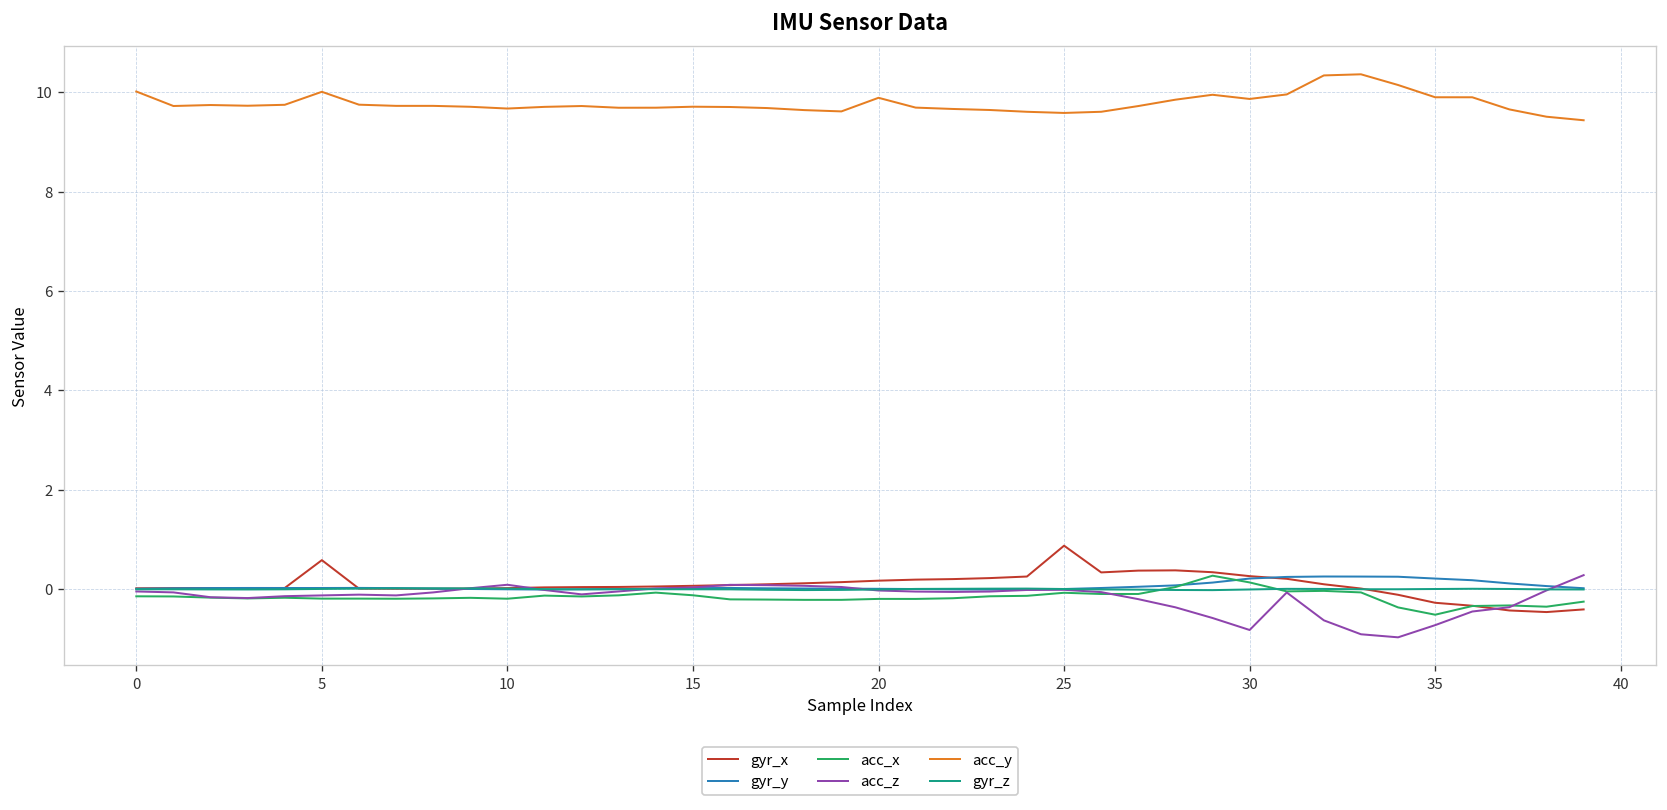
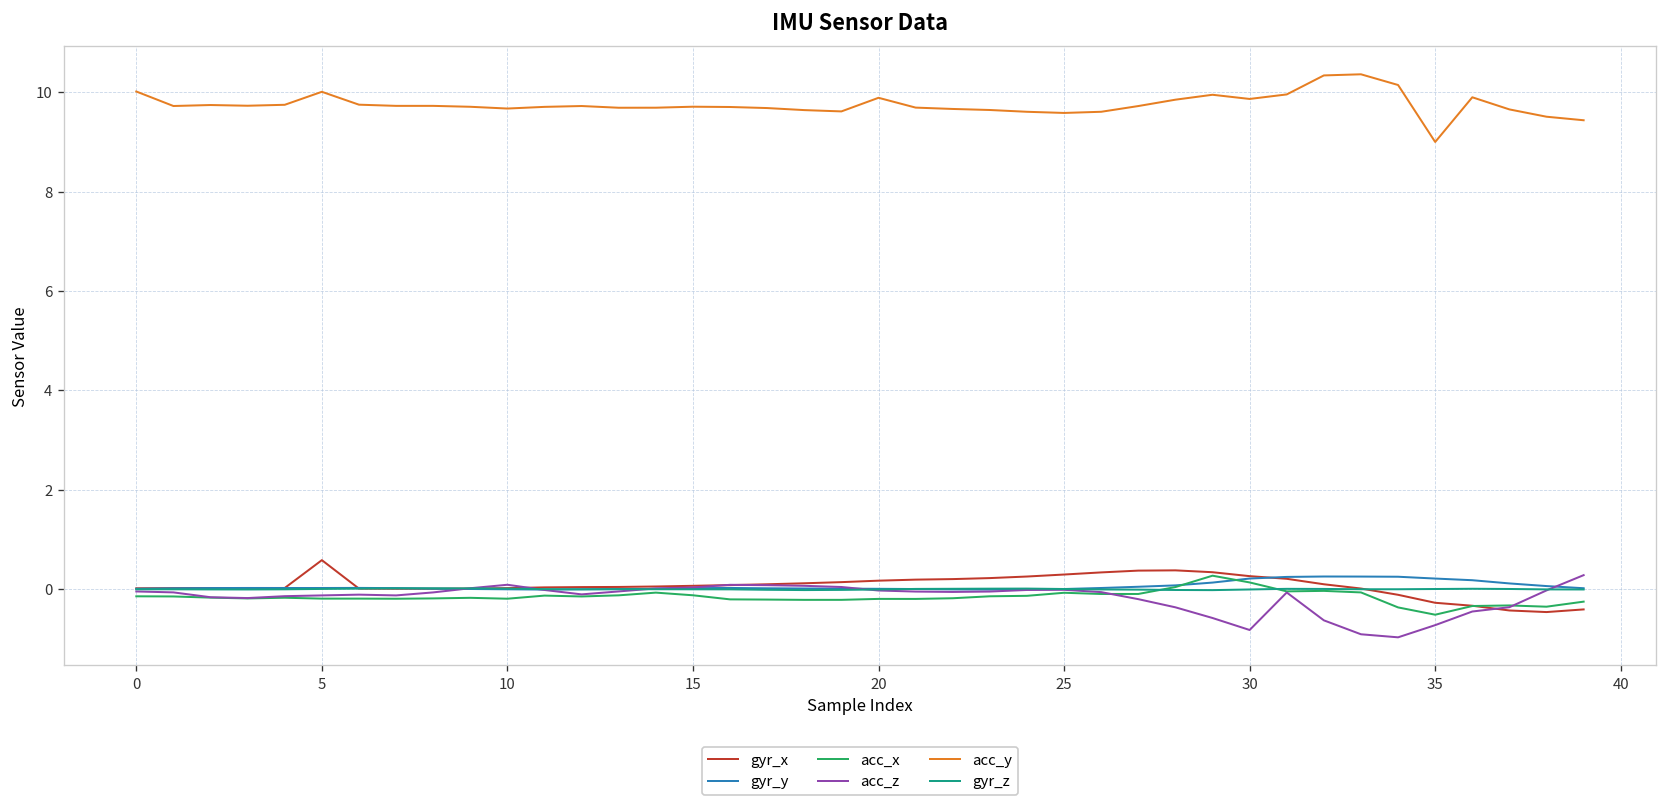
  {
    "gyr_x": {
      "5": 0.6,
      "20": 0.2,
-     "25": 0.9,
+     "25": 0.3,
      "35": -0.3
    },
    "gyr_y": {
      "35": 0.2
    },
    "acc_z": {
      "5": -0.1,
      "10": 0.1,
      "30": -0.8,
      "35": -0.7
    },
    "acc_y": {
      "0": 10.0,
      "5": 10.0,
      "10": 9.7,
      "15": 9.7,
      "20": 9.9,
      "25": 9.6,
      "30": 9.9,
-     "35": 9.9
+     "35": 9.0
    }
  }
